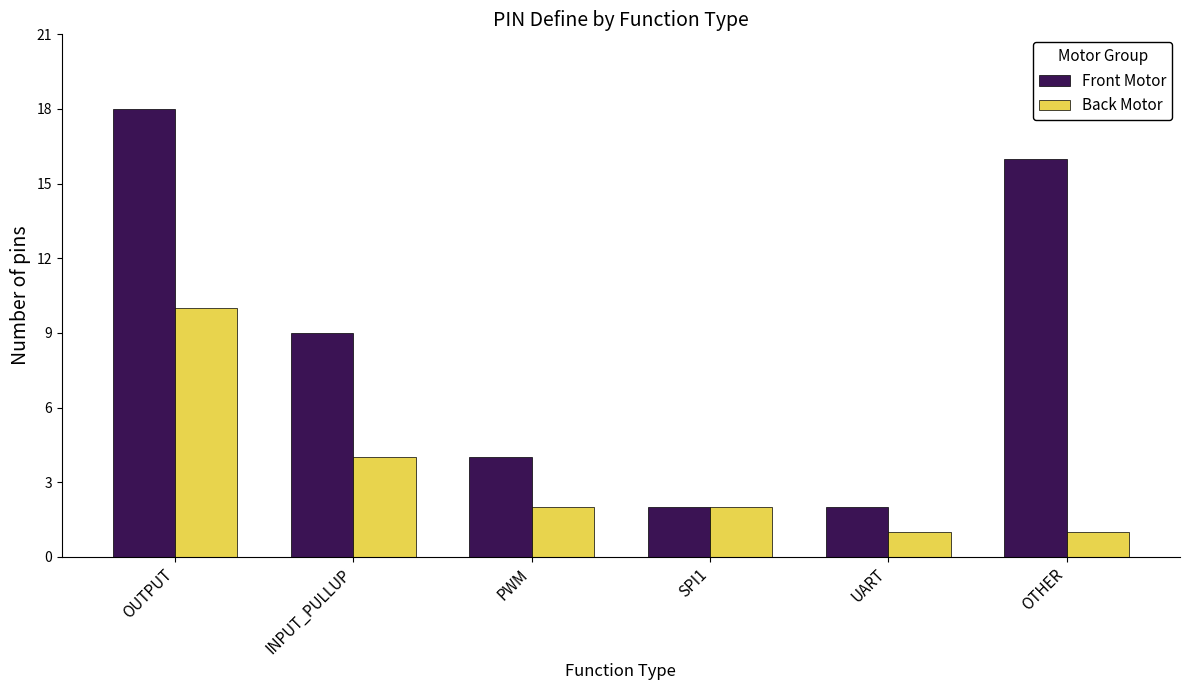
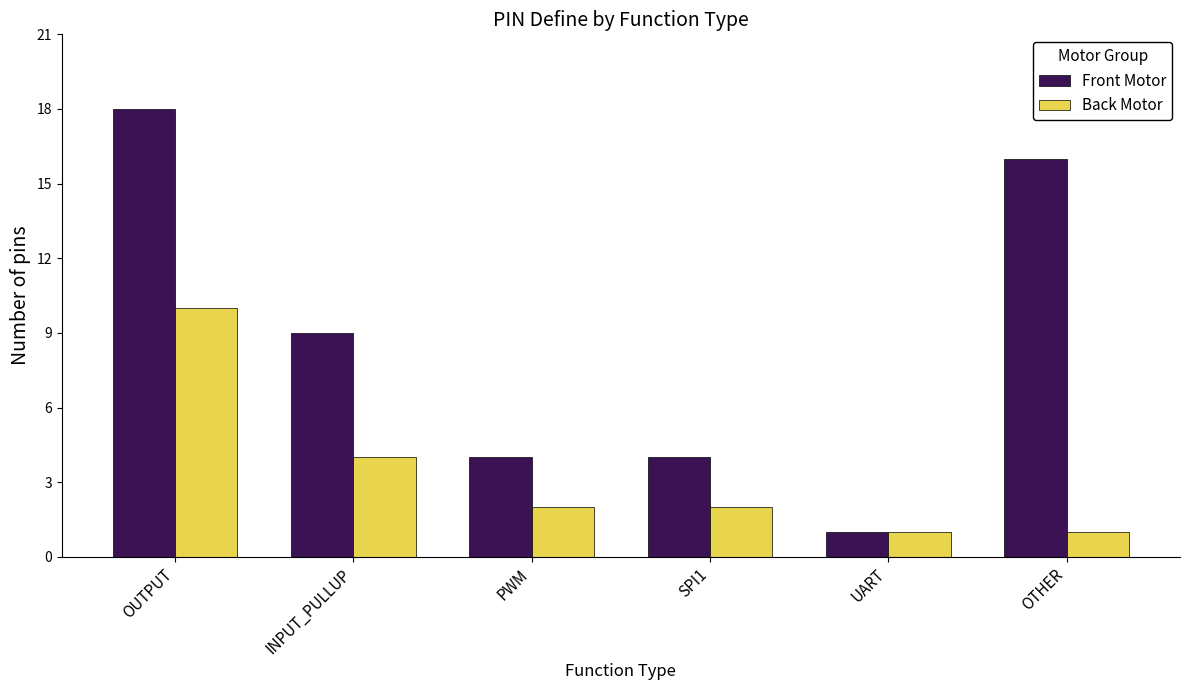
  {
    "Front Motor": {
      "OUTPUT": 18,
      "INPUT_PULLUP": 9,
      "PWM": 4,
-     "SPI1": 2,
-     "UART": 2,
+     "SPI1": 4,
+     "UART": 1,
      "OTHER": 16
    },
    "Back Motor": {
      "OUTPUT": 10,
      "INPUT_PULLUP": 4,
      "PWM": 2,
      "SPI1": 2,
      "UART": 1,
      "OTHER": 1
    }
  }
